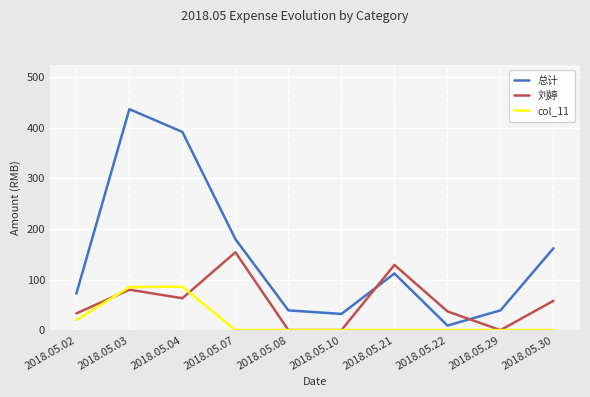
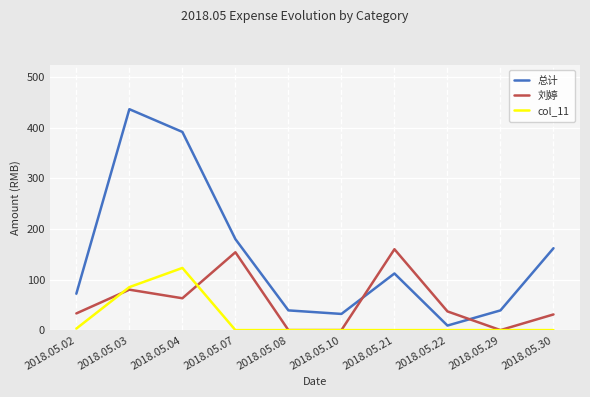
  {
    "总计": {
      "2018.05.02": 70,
      "2018.05.03": 440,
      "2018.05.04": 390,
      "2018.05.07": 180,
      "2018.05.08": 40,
      "2018.05.10": 30,
      "2018.05.21": 110,
      "2018.05.22": 10,
      "2018.05.29": 40,
      "2018.05.30": 160
    },
    "刘婷": {
      "2018.05.02": 30,
      "2018.05.03": 80,
      "2018.05.04": 60,
      "2018.05.07": 150,
-     "2018.05.21": 130,
+     "2018.05.21": 160,
      "2018.05.22": 40,
-     "2018.05.30": 60
+     "2018.05.30": 30
    },
    "col_11": {
-     "2018.05.02": 20,
+     "2018.05.02": 0,
      "2018.05.03": 90,
-     "2018.05.04": 90,
+     "2018.05.04": 120,
      "2018.05.07": 0,
      "2018.05.21": 0,
      "2018.05.22": 0,
      "2018.05.30": 0
    }
  }
